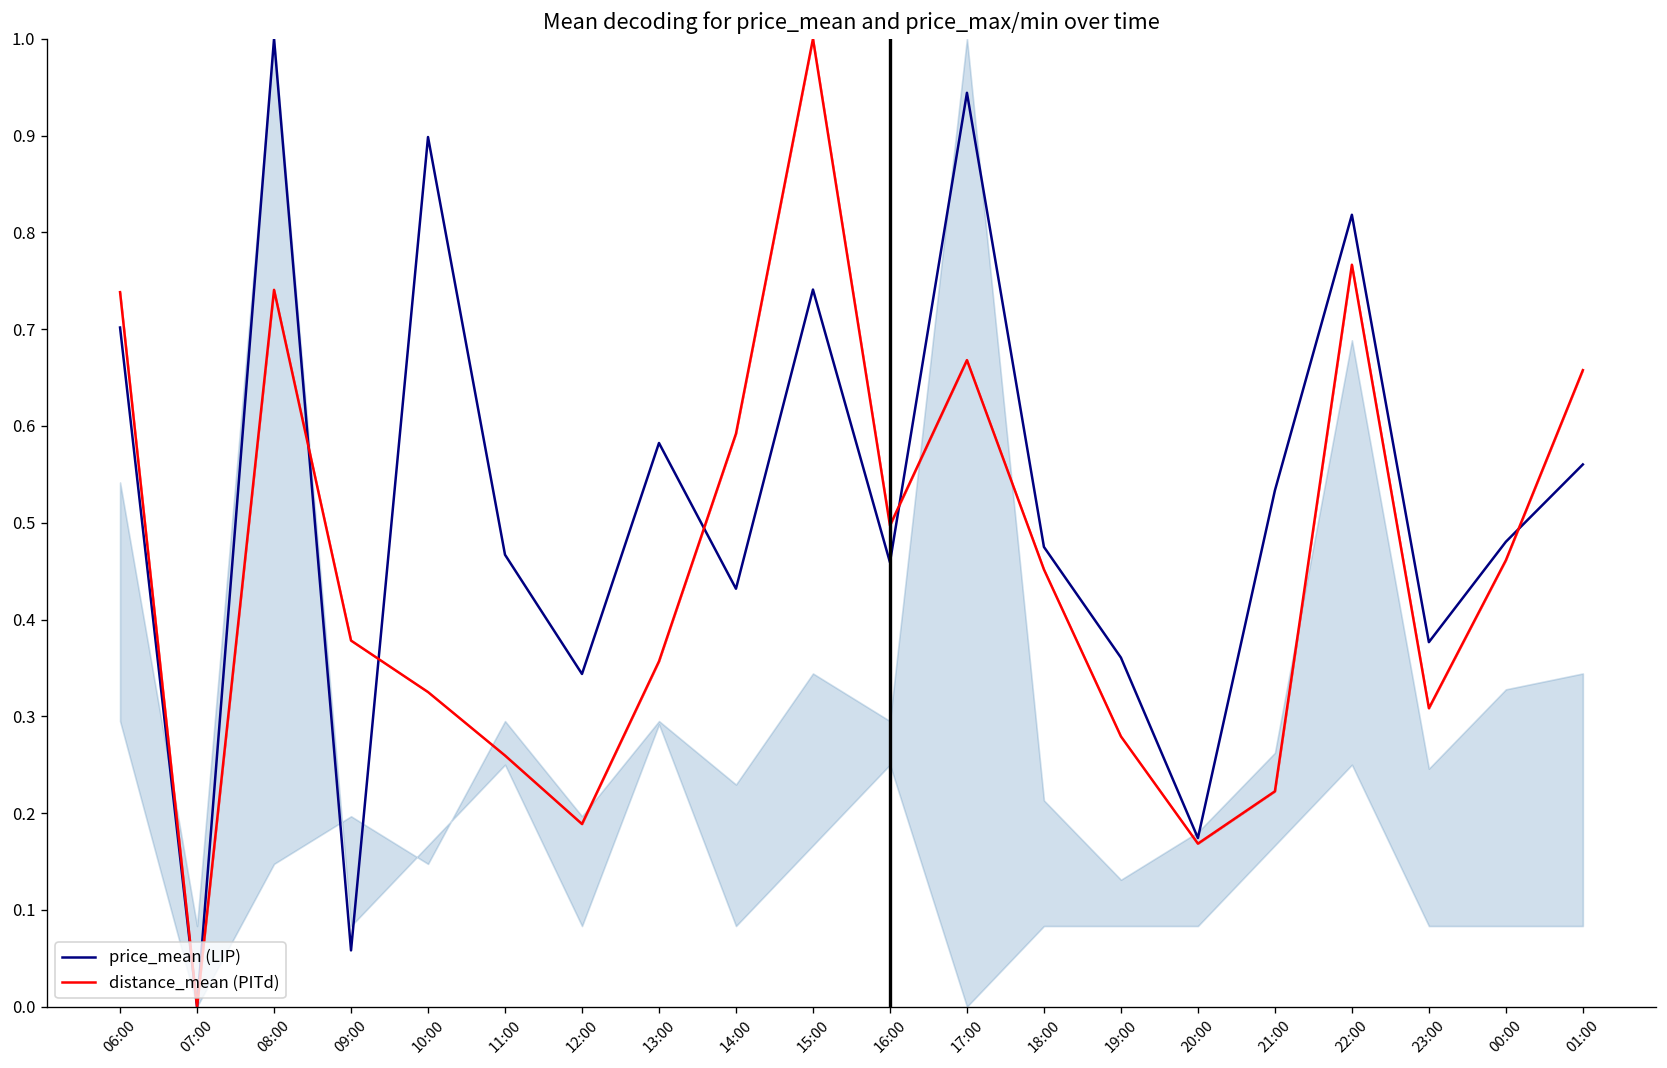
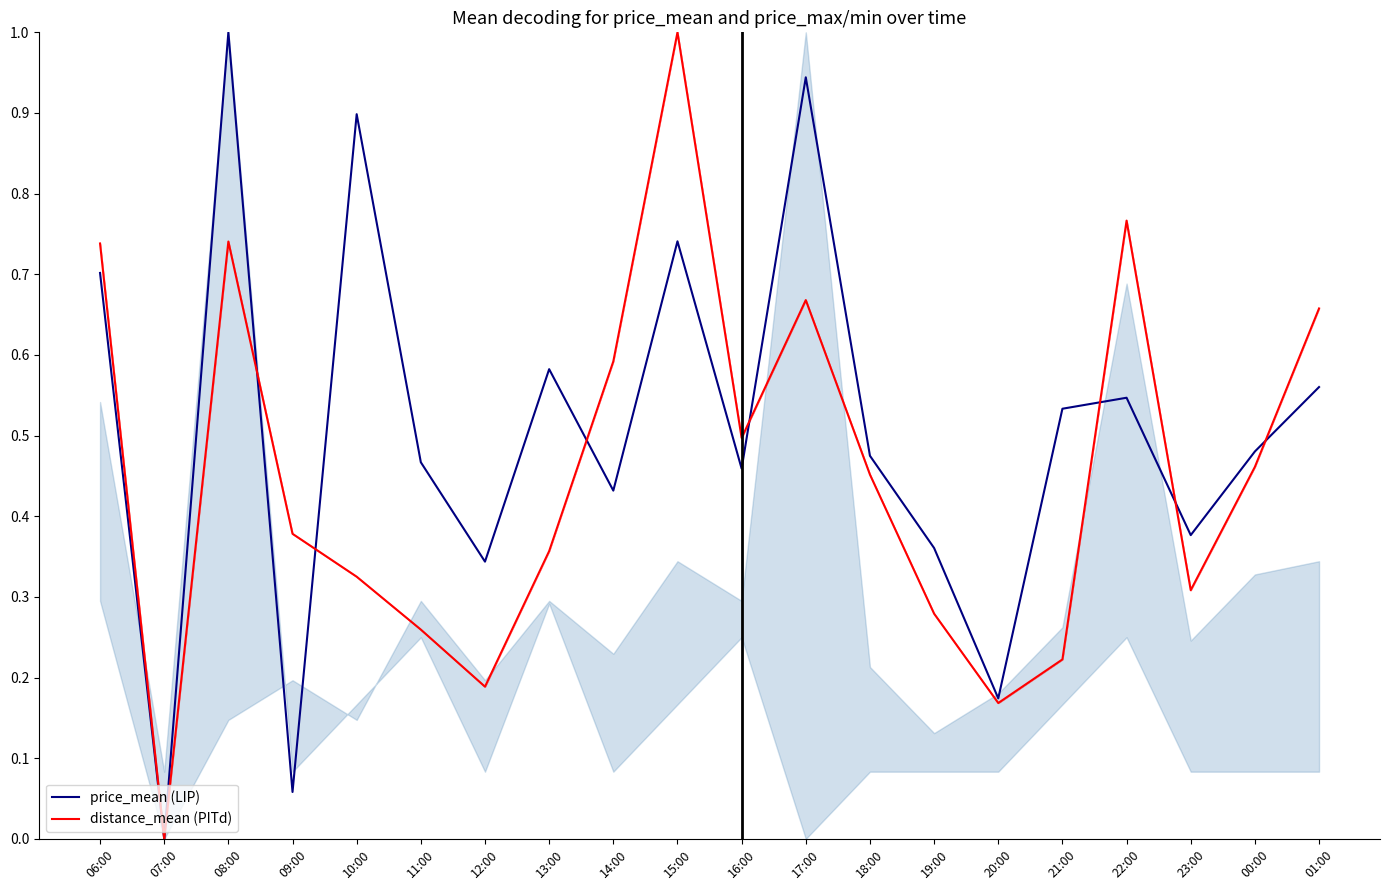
  {
    "price_mean (LIP)": {
      "06:00": 0.70,
      "09:00": 0.06,
      "10:00": 0.90,
      "11:00": 0.47,
      "12:00": 0.34,
      "13:00": 0.58,
      "14:00": 0.43,
      "15:00": 0.74,
      "16:00": 0.46,
      "17:00": 0.94,
      "18:00": 0.47,
      "19:00": 0.36,
      "20:00": 0.17,
      "21:00": 0.53,
-     "22:00": 0.82,
+     "22:00": 0.55,
      "23:00": 0.38,
      "00:00": 0.48,
      "01:00": 0.56
    },
    "distance_mean (PITd)": {
      "06:00": 0.74,
      "08:00": 0.74,
      "09:00": 0.38,
      "10:00": 0.33,
      "11:00": 0.26,
      "12:00": 0.19,
      "13:00": 0.36,
      "14:00": 0.59,
      "15:00": 1.00,
      "16:00": 0.50,
      "17:00": 0.67,
      "18:00": 0.45,
      "19:00": 0.28,
      "20:00": 0.17,
      "21:00": 0.22,
      "22:00": 0.77,
      "23:00": 0.31,
      "00:00": 0.46,
      "01:00": 0.66
    }
  }
